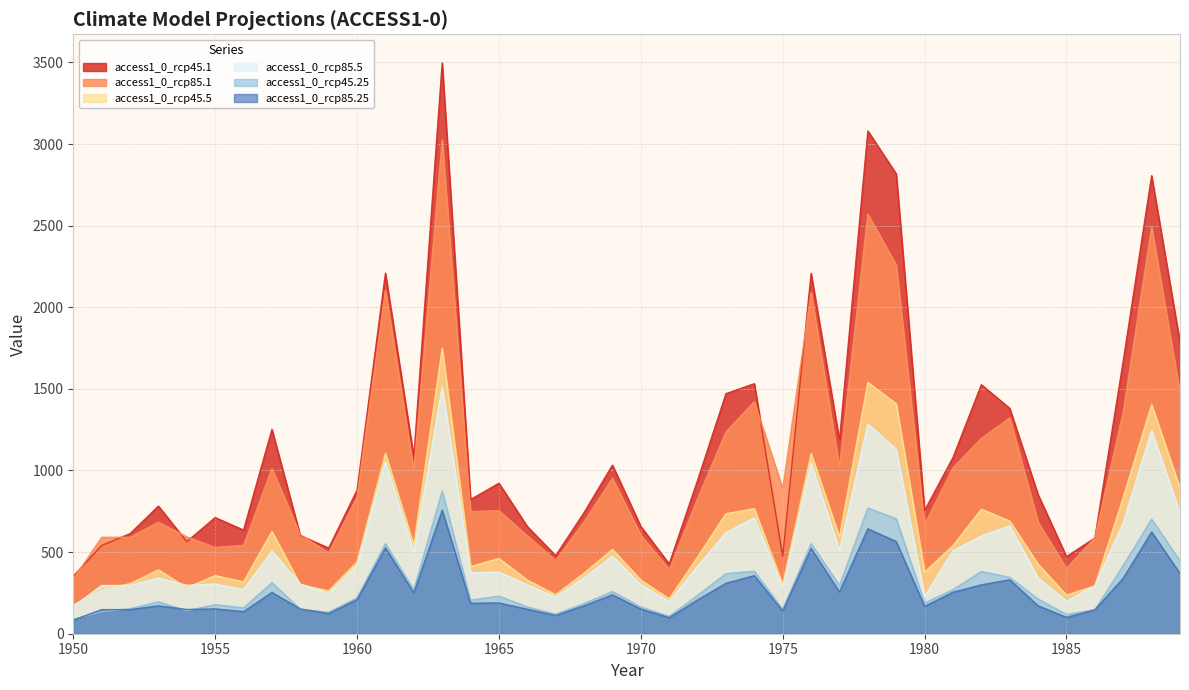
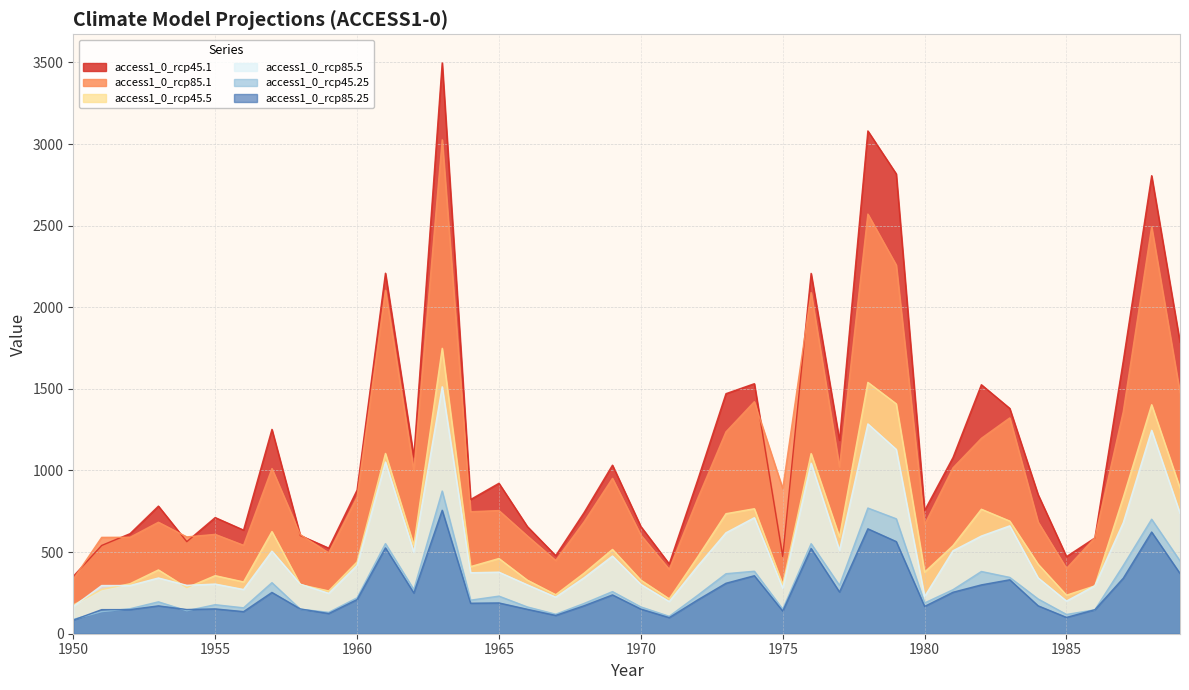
  {
    "access1_0_rcp45.1": {
      "1950": 350,
      "1955": 710,
      "1960": 880,
      "1965": 920,
      "1970": 660,
      "1975": 470,
      "1980": 750,
      "1985": 470
    },
    "access1_0_rcp85.1": {
      "1950": 330,
-     "1955": 530,
+     "1955": 610,
      "1960": 840,
      "1965": 750,
      "1970": 600,
      "1975": 890,
      "1980": 670,
      "1985": 400
    },
    "access1_0_rcp45.5": {
      "1955": 360,
      "1960": 440,
      "1965": 460,
      "1970": 330,
      "1975": 300,
      "1980": 380,
      "1985": 240
    },
    "access1_0_rcp85.5": {
      "1955": 300,
      "1960": 420,
      "1965": 380,
      "1970": 300,
      "1975": 280,
      "1980": 230,
      "1985": 200
    },
    "access1_0_rcp45.25": {
      "1955": 180,
      "1965": 230,
      "1980": 190,
      "1985": 120
    },
    "access1_0_rcp85.25": {
      "1955": 150,
      "1965": 190,
      "1980": 170,
      "1985": 100
    }
  }
